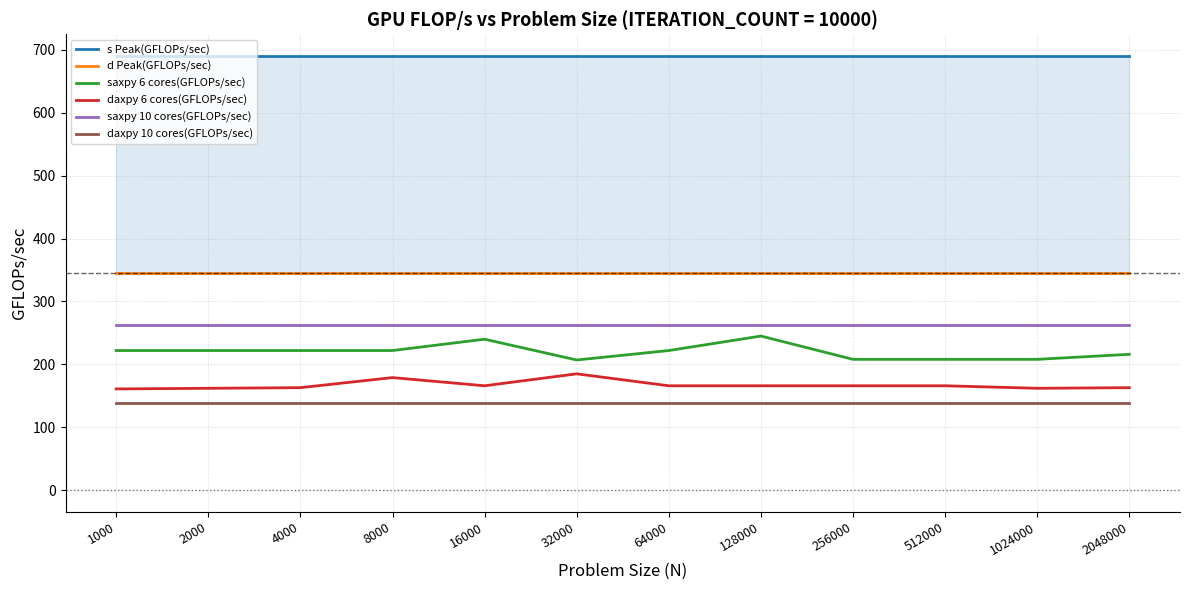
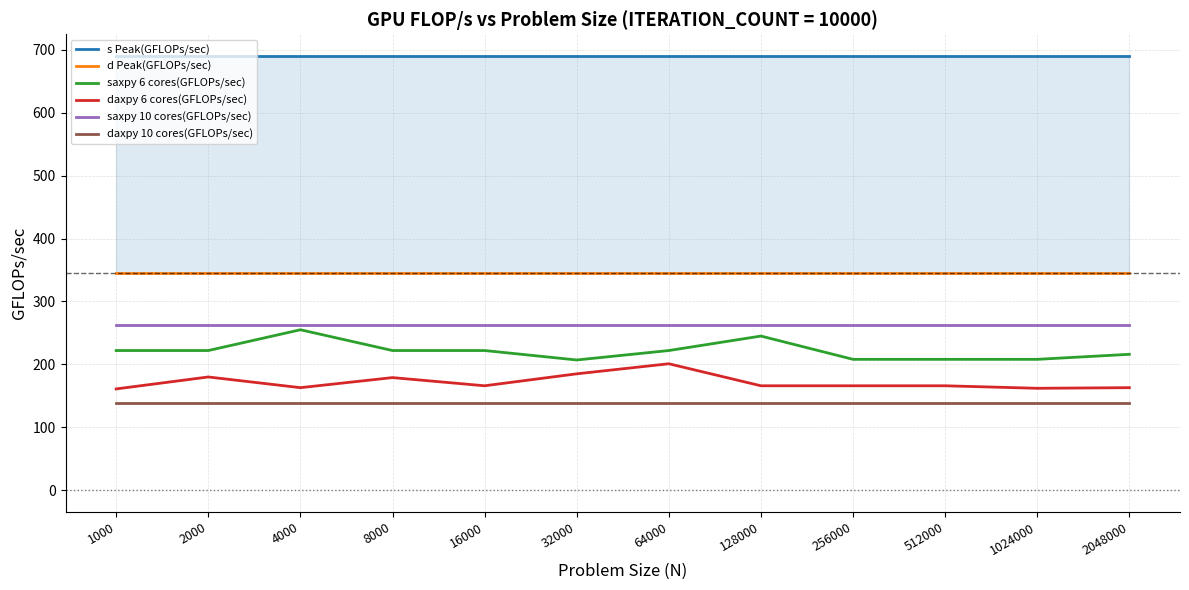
  {
    "s Peak(GFLOPs/sec)": {
      "4000": 690,
      "8000": 690,
      "16000": 690,
      "32000": 690,
      "64000": 690,
      "128000": 690,
      "256000": 690,
      "512000": 690,
      "1024000": 690,
      "2048000": 690
    },
    "d Peak(GFLOPs/sec)": {
      "1000": 350,
      "2000": 350,
      "4000": 350,
      "8000": 350,
      "16000": 350,
      "32000": 350,
      "64000": 350,
      "128000": 350,
      "256000": 350,
      "512000": 350,
      "1024000": 350,
      "2048000": 350
    },
    "saxpy 6 cores(GFLOPs/sec)": {
      "1000": 220,
      "2000": 220,
-     "4000": 220,
+     "4000": 260,
      "8000": 220,
-     "16000": 240,
+     "16000": 220,
      "32000": 210,
      "64000": 220,
      "128000": 250,
      "256000": 210,
      "512000": 210,
      "1024000": 210,
      "2048000": 220
    },
    "daxpy 6 cores(GFLOPs/sec)": {
      "1000": 160,
-     "2000": 160,
+     "2000": 180,
      "4000": 160,
      "8000": 180,
      "16000": 170,
      "32000": 190,
-     "64000": 170,
+     "64000": 200,
      "128000": 170,
      "256000": 170,
      "512000": 170,
      "1024000": 160,
      "2048000": 160
    },
    "saxpy 10 cores(GFLOPs/sec)": {
      "1000": 260,
      "2000": 260,
      "4000": 260,
      "8000": 260,
      "16000": 260,
      "32000": 260,
      "64000": 260,
      "128000": 260,
      "256000": 260,
      "512000": 260,
      "1024000": 260,
      "2048000": 260
    },
    "daxpy 10 cores(GFLOPs/sec)": {
      "1000": 140,
      "2000": 140,
      "4000": 140,
      "8000": 140,
      "16000": 140,
      "32000": 140,
      "64000": 140,
      "128000": 140,
      "256000": 140,
      "512000": 140,
      "1024000": 140,
      "2048000": 140
    }
  }
